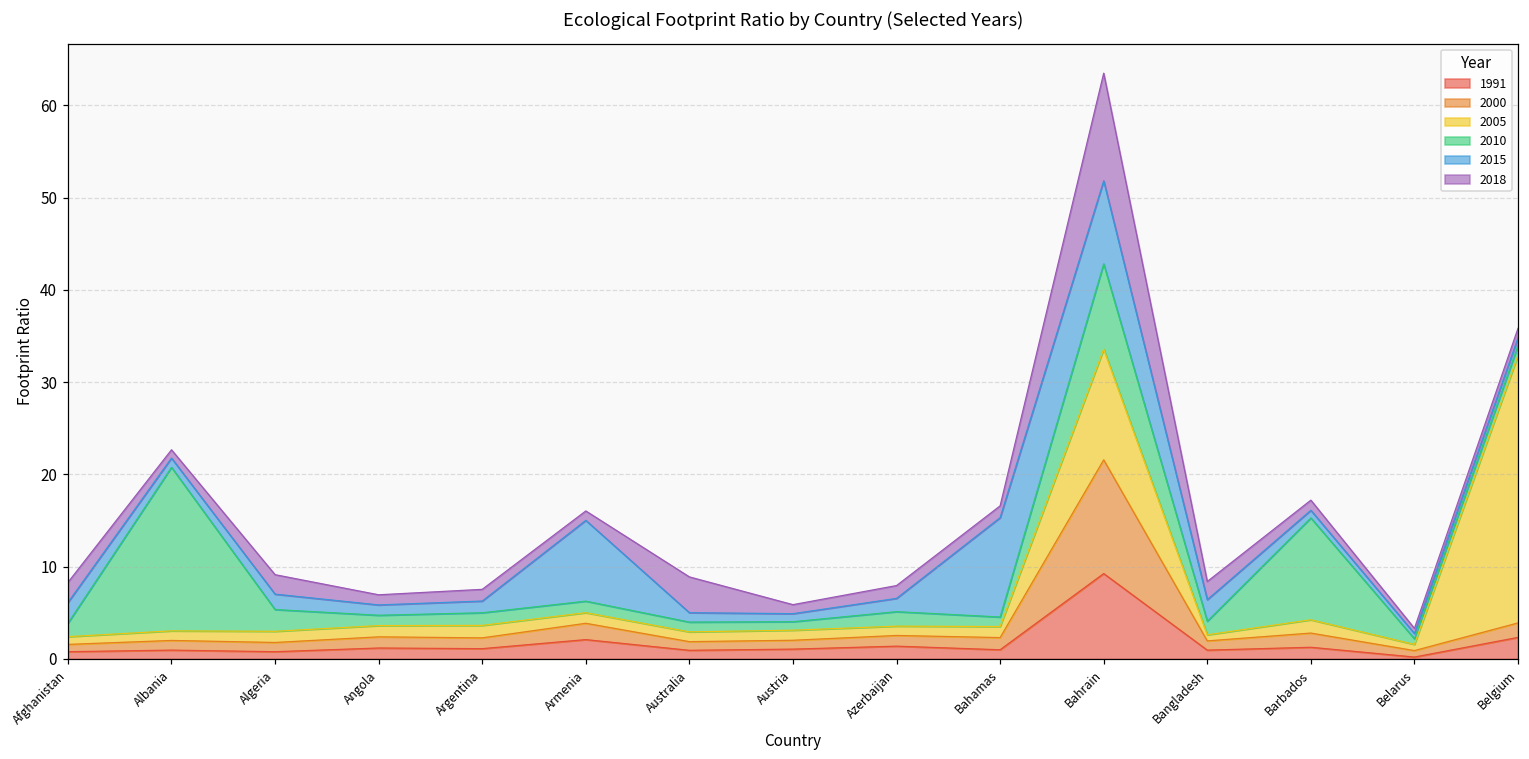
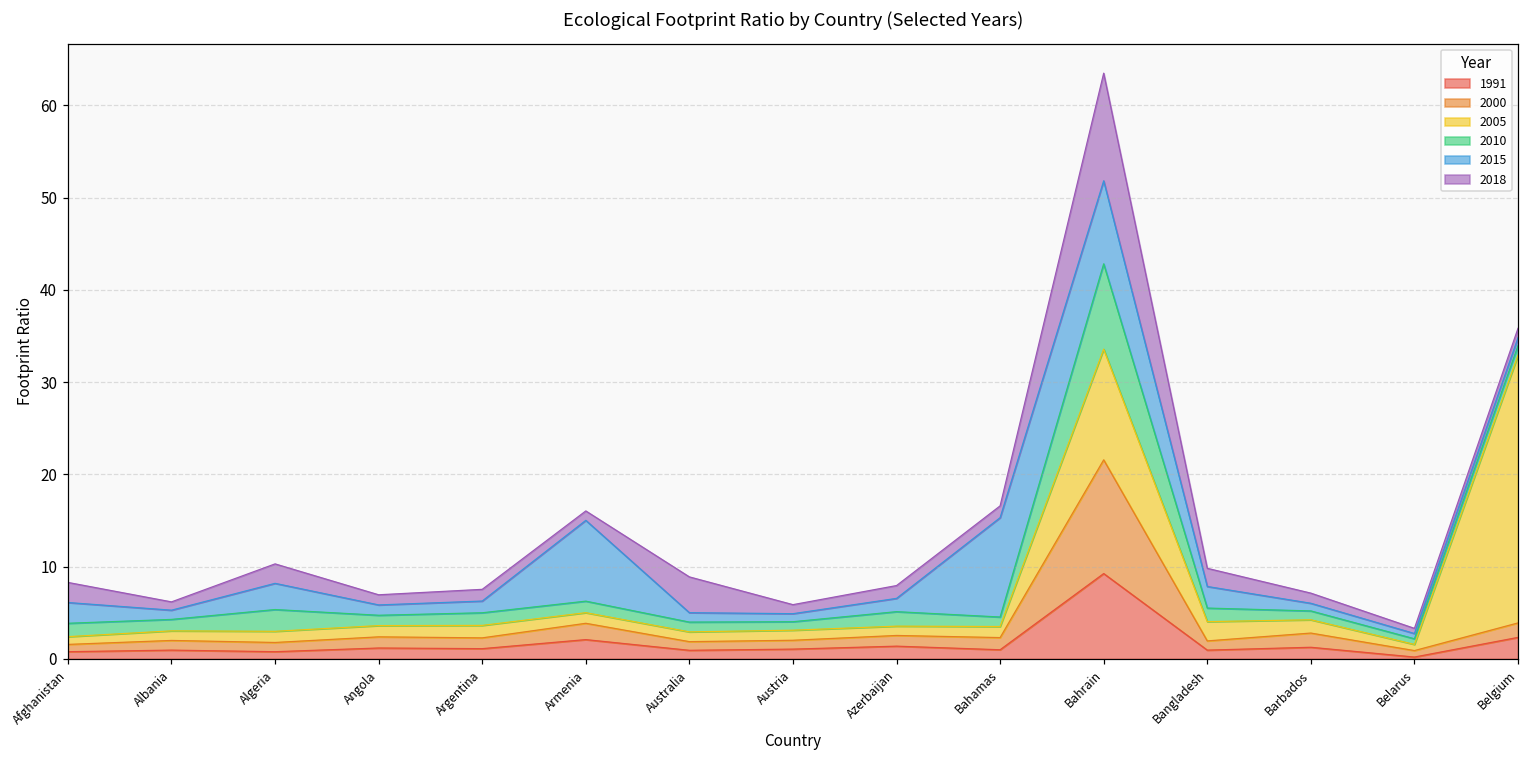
  {
    "2005": {
      "Afghanistan": 1,
      "Albania": 1,
      "Algeria": 1,
      "Angola": 1,
      "Argentina": 1,
      "Armenia": 1,
      "Australia": 1,
      "Austria": 1,
      "Azerbaijan": 1,
      "Bahamas": 1,
      "Bahrain": 12,
-     "Bangladesh": 1,
+     "Bangladesh": 2,
      "Barbados": 1,
      "Belarus": 1,
      "Belgium": 29
    },
    "2010": {
      "Afghanistan": 1,
-     "Albania": 18,
+     "Albania": 1,
      "Algeria": 2,
      "Angola": 1,
      "Argentina": 1,
      "Armenia": 1,
      "Australia": 1,
      "Austria": 1,
      "Azerbaijan": 2,
      "Bahamas": 1,
      "Bahrain": 9,
      "Bangladesh": 1,
-     "Barbados": 11,
+     "Barbados": 1,
      "Belarus": 1,
      "Belgium": 1
    },
    "2015": {
      "Afghanistan": 2,
      "Albania": 1,
-     "Algeria": 2,
+     "Algeria": 3,
      "Angola": 1,
      "Argentina": 1,
      "Armenia": 9,
      "Australia": 1,
      "Austria": 1,
      "Azerbaijan": 1,
      "Bahamas": 11,
      "Bahrain": 9,
      "Bangladesh": 2,
      "Barbados": 1,
      "Belarus": 1,
      "Belgium": 1
    },
    "2018": {
      "Afghanistan": 2,
      "Albania": 1,
      "Algeria": 2,
      "Angola": 1,
      "Argentina": 1,
      "Armenia": 1,
      "Australia": 4,
      "Austria": 1,
      "Azerbaijan": 1,
      "Bahamas": 1,
      "Bahrain": 12,
      "Bangladesh": 2,
      "Barbados": 1,
      "Belarus": 1,
      "Belgium": 1
    }
  }
